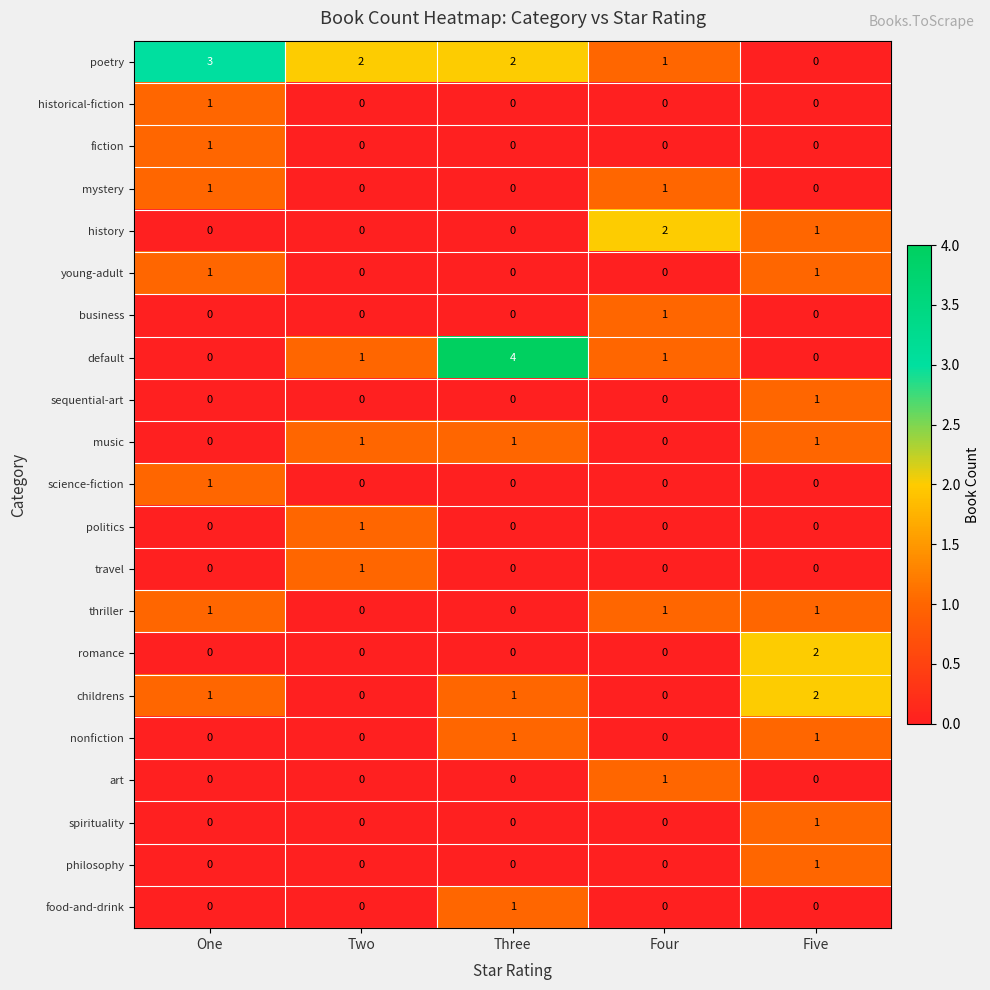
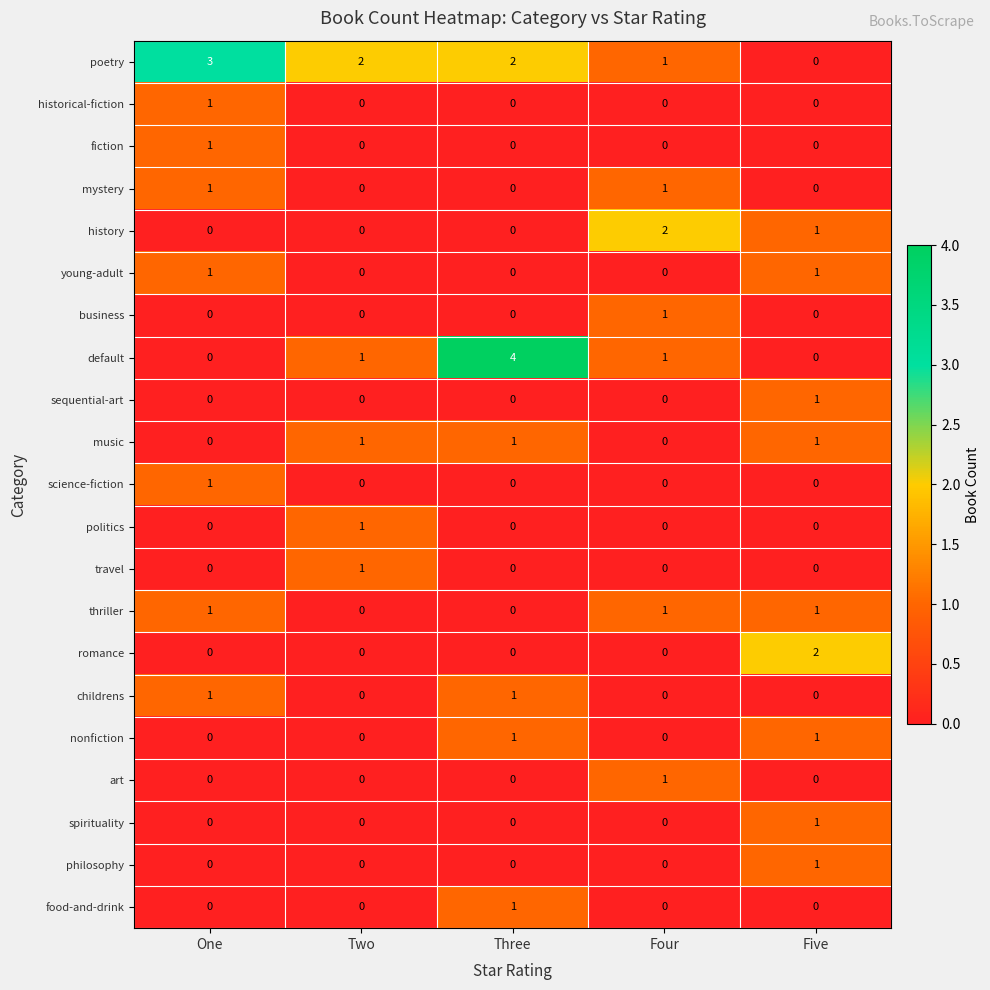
  {
    "poetry": {
      "One": 3,
      "Two": 2,
      "Three": 2,
      "Four": 1,
      "Five": 0
    },
    "historical-fiction": {
      "One": 1,
      "Two": 0,
      "Three": 0,
      "Four": 0,
      "Five": 0
    },
    "fiction": {
      "One": 1,
      "Two": 0,
      "Three": 0,
      "Four": 0,
      "Five": 0
    },
    "mystery": {
      "One": 1,
      "Two": 0,
      "Three": 0,
      "Four": 1,
      "Five": 0
    },
    "history": {
      "One": 0,
      "Two": 0,
      "Three": 0,
      "Four": 2,
      "Five": 1
    },
    "young-adult": {
      "One": 1,
      "Two": 0,
      "Three": 0,
      "Four": 0,
      "Five": 1
    },
    "business": {
      "One": 0,
      "Two": 0,
      "Three": 0,
      "Four": 1,
      "Five": 0
    },
    "default": {
      "One": 0,
      "Two": 1,
      "Three": 4,
      "Four": 1,
      "Five": 0
    },
    "sequential-art": {
      "One": 0,
      "Two": 0,
      "Three": 0,
      "Four": 0,
      "Five": 1
    },
    "music": {
      "One": 0,
      "Two": 1,
      "Three": 1,
      "Four": 0,
      "Five": 1
    },
    "science-fiction": {
      "One": 1,
      "Two": 0,
      "Three": 0,
      "Four": 0,
      "Five": 0
    },
    "politics": {
      "One": 0,
      "Two": 1,
      "Three": 0,
      "Four": 0,
      "Five": 0
    },
    "travel": {
      "One": 0,
      "Two": 1,
      "Three": 0,
      "Four": 0,
      "Five": 0
    },
    "thriller": {
      "One": 1,
      "Two": 0,
      "Three": 0,
      "Four": 1,
      "Five": 1
    },
    "romance": {
      "One": 0,
      "Two": 0,
      "Three": 0,
      "Four": 0,
      "Five": 2
    },
    "childrens": {
      "One": 1,
      "Two": 0,
      "Three": 1,
      "Four": 0,
-     "Five": 2
+     "Five": 0
    },
    "nonfiction": {
      "One": 0,
      "Two": 0,
      "Three": 1,
      "Four": 0,
      "Five": 1
    },
    "art": {
      "One": 0,
      "Two": 0,
      "Three": 0,
      "Four": 1,
      "Five": 0
    },
    "spirituality": {
      "One": 0,
      "Two": 0,
      "Three": 0,
      "Four": 0,
      "Five": 1
    },
    "philosophy": {
      "One": 0,
      "Two": 0,
      "Three": 0,
      "Four": 0,
      "Five": 1
    },
    "food-and-drink": {
      "One": 0,
      "Two": 0,
      "Three": 1,
      "Four": 0,
      "Five": 0
    }
  }
